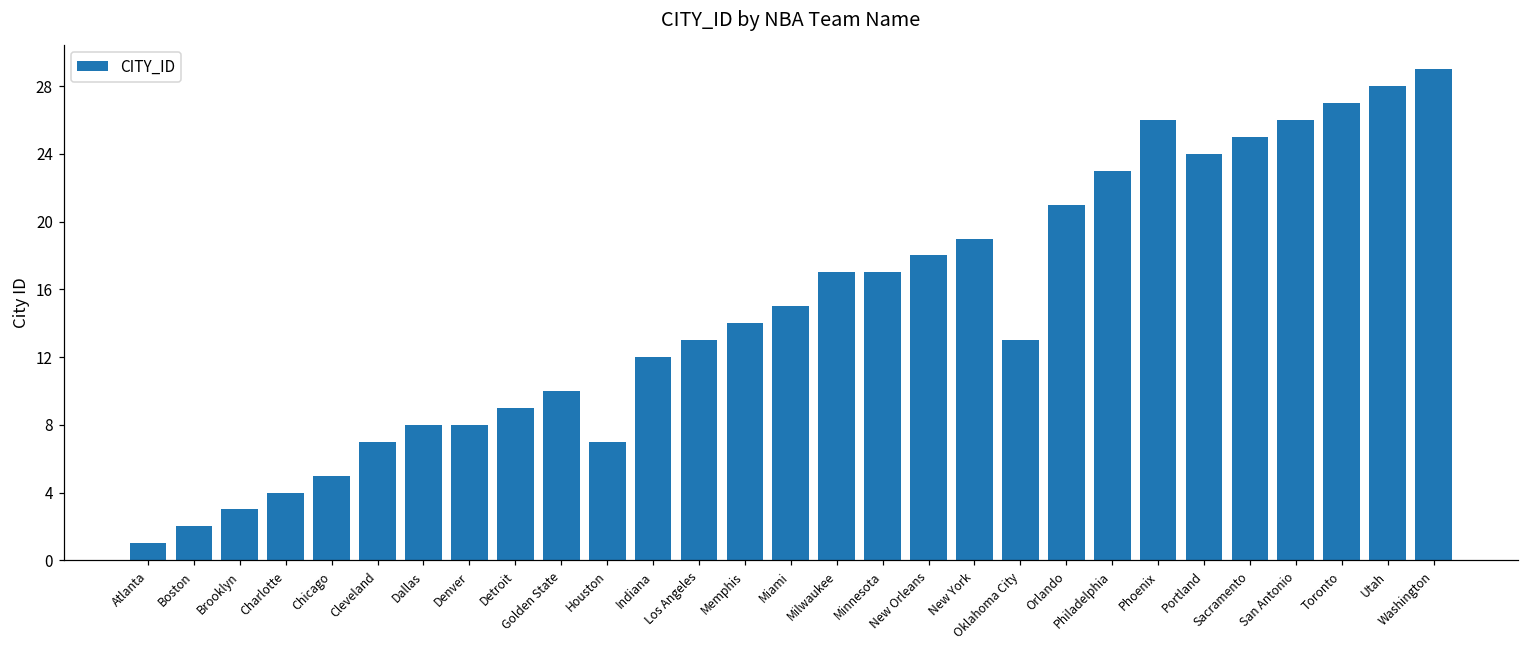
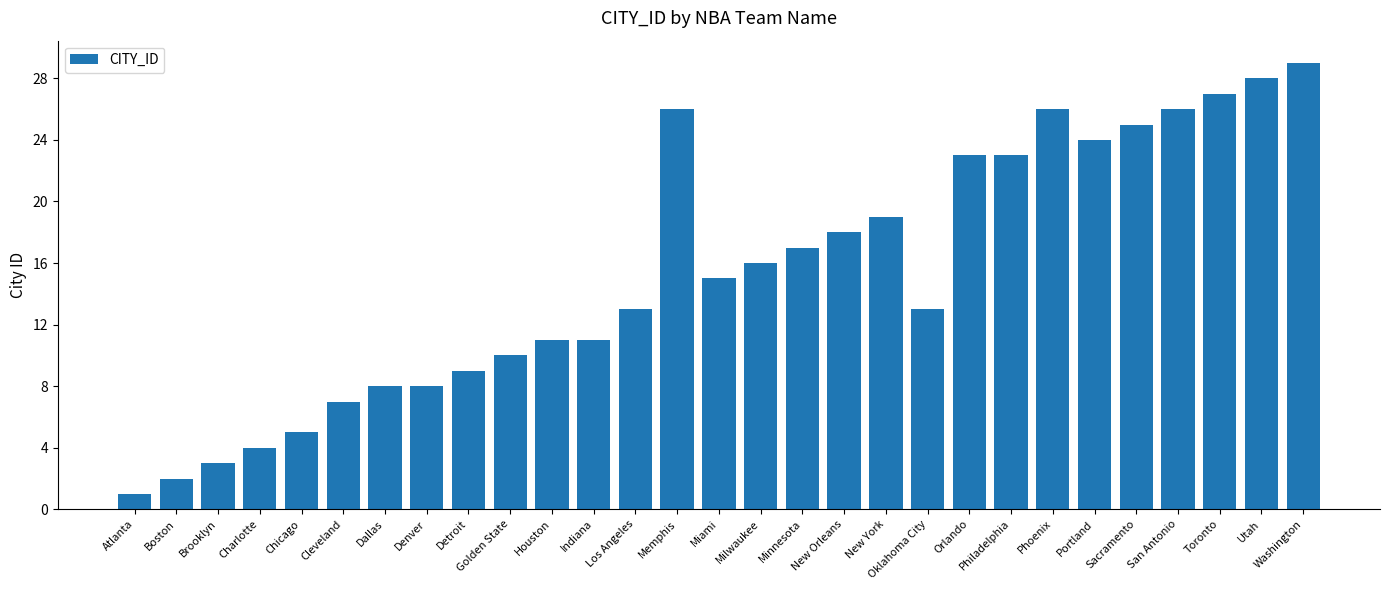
  {
    "Atlanta": 1,
    "Boston": 2,
    "Brooklyn": 3,
    "Charlotte": 4,
    "Chicago": 5,
    "Cleveland": 7,
    "Dallas": 8,
    "Denver": 8,
    "Detroit": 9,
    "Golden State": 10,
-   "Houston": 7,
-   "Indiana": 12,
+   "Houston": 11,
+   "Indiana": 11,
    "Los Angeles": 13,
-   "Memphis": 14,
+   "Memphis": 26,
    "Miami": 15,
-   "Milwaukee": 17,
+   "Milwaukee": 16,
    "Minnesota": 17,
    "New Orleans": 18,
    "New York": 19,
    "Oklahoma City": 13,
-   "Orlando": 21,
+   "Orlando": 23,
    "Philadelphia": 23,
    "Phoenix": 26,
    "Portland": 24,
    "Sacramento": 25,
    "San Antonio": 26,
    "Toronto": 27,
    "Utah": 28,
    "Washington": 29
  }
